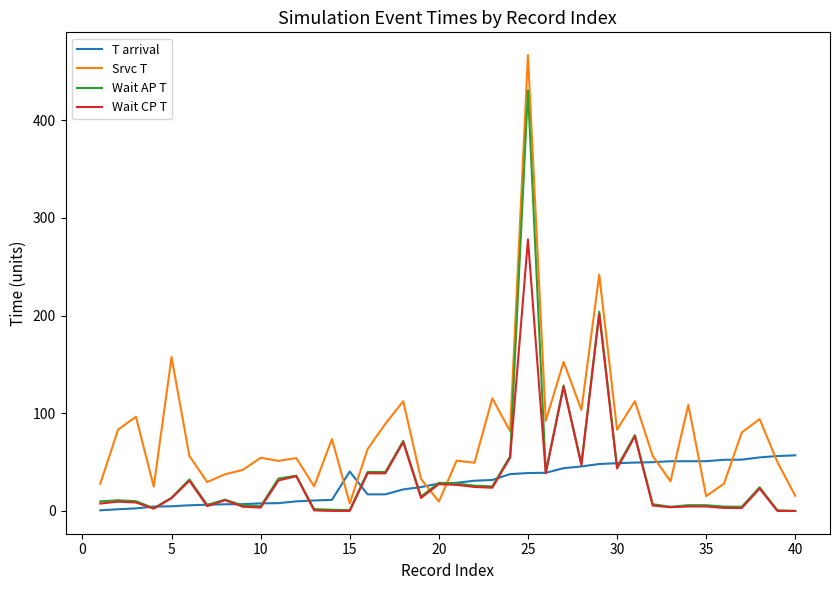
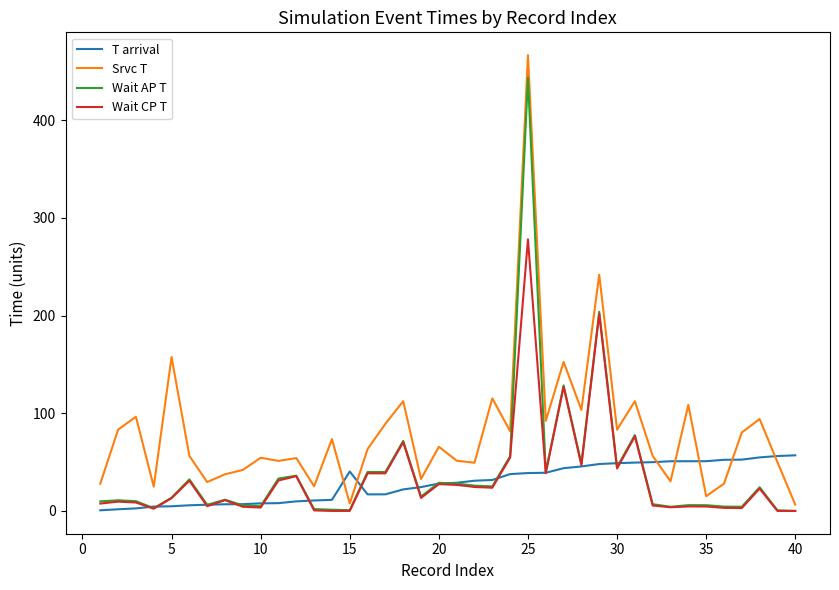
  {
    "T arrival": {
      "5": 0,
      "10": 10,
      "15": 40,
      "25": 40,
      "30": 50,
      "35": 50,
      "40": 60
    },
    "Srvc T": {
      "5": 160,
      "10": 50,
      "15": 10,
-     "20": 10,
+     "20": 70,
      "25": 470,
      "30": 80,
      "35": 20,
-     "40": 20
+     "40": 10
    },
    "Wait AP T": {
-     "25": 430
+     "25": 440
    },
    "Wait CP T": {
      "25": 280
    }
  }
